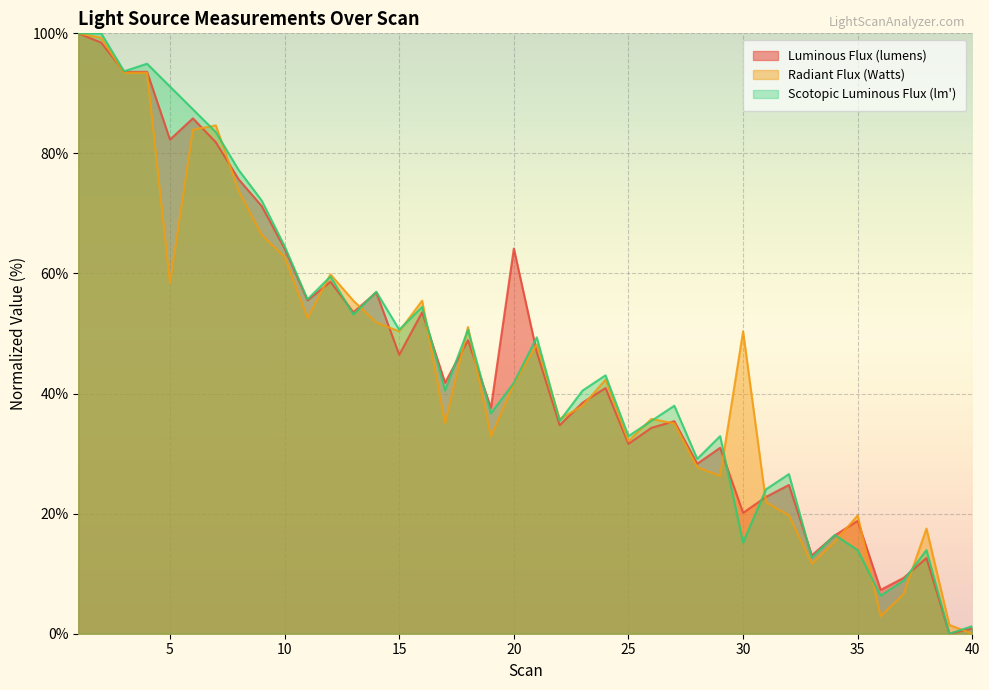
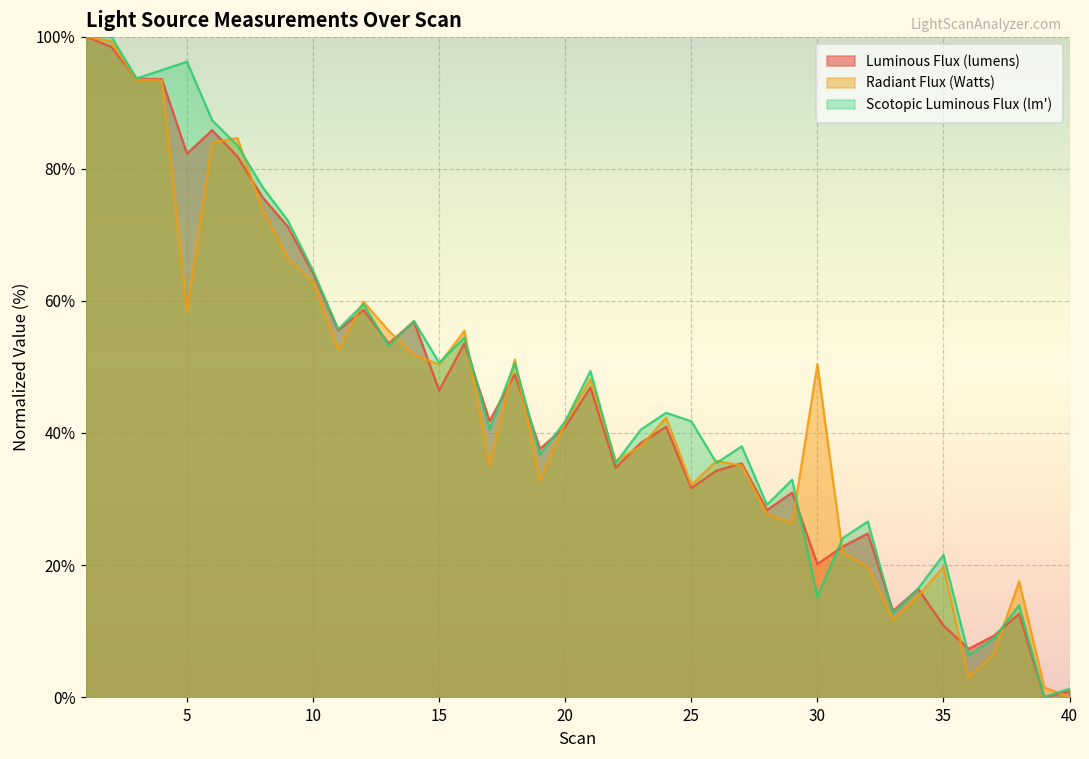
  {
    "Luminous Flux (lumens)": {
      "5": "82%",
      "15": "46%",
-     "20": "64%",
+     "20": "41%",
      "25": "32%",
      "30": "20%",
-     "35": "19%"
+     "35": "11%"
    },
    "Radiant Flux (Watts)": {
      "5": "58%",
      "10": "63%",
      "25": "32%",
      "30": "50%",
      "35": "20%",
      "40": "0%"
    },
    "Scotopic Luminous Flux (lm')": {
-     "5": "91%",
-     "25": "33%",
+     "5": "96%",
+     "25": "42%",
      "30": "15%",
-     "35": "14%"
+     "35": "22%"
    }
  }
